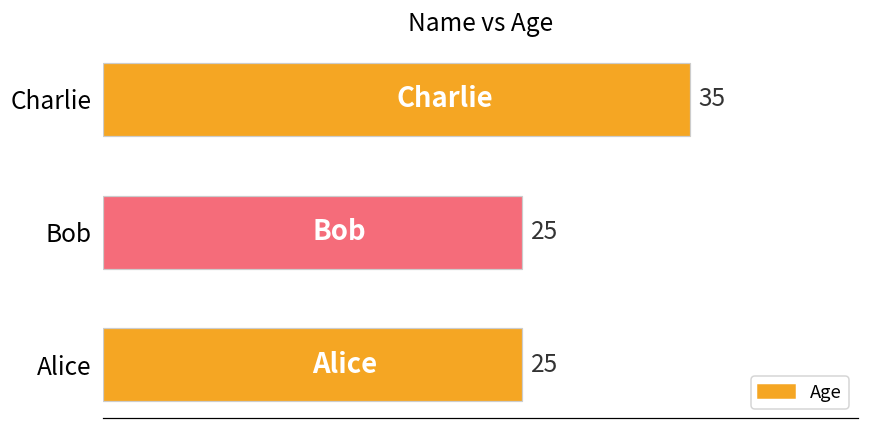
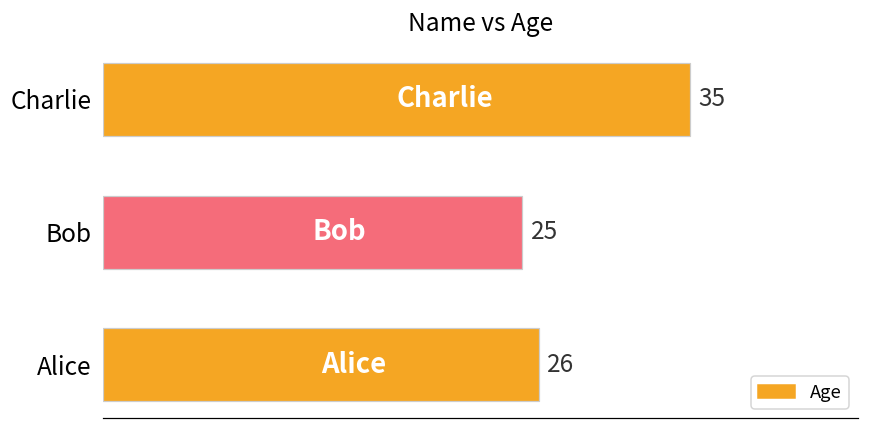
  {
    "Charlie": 35,
    "Bob": 25,
-   "Alice": 25
+   "Alice": 26
  }
